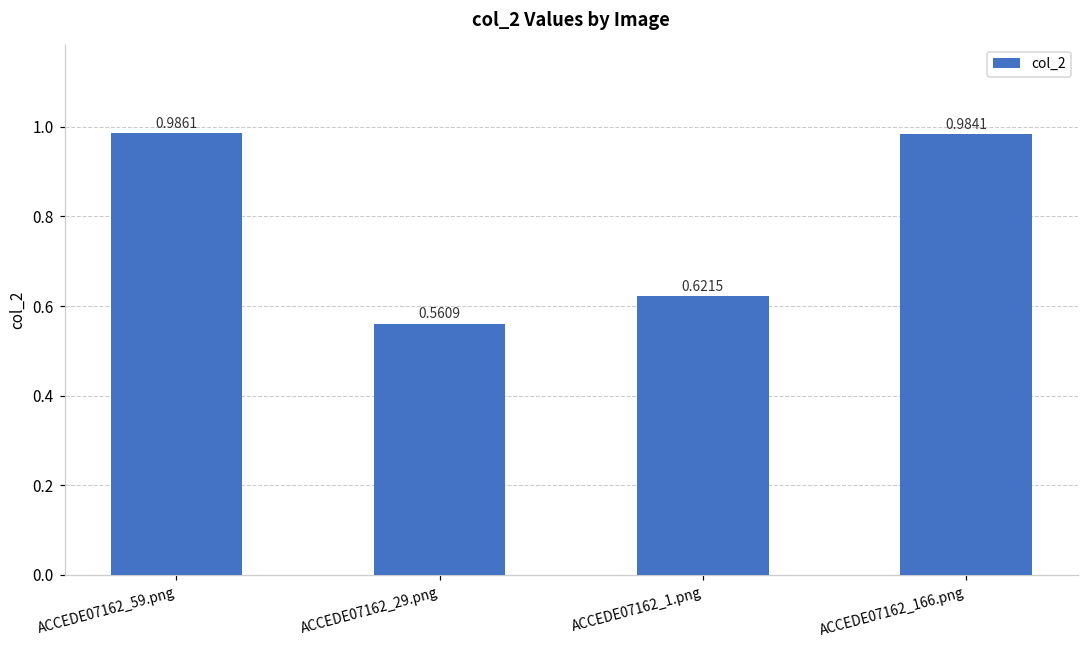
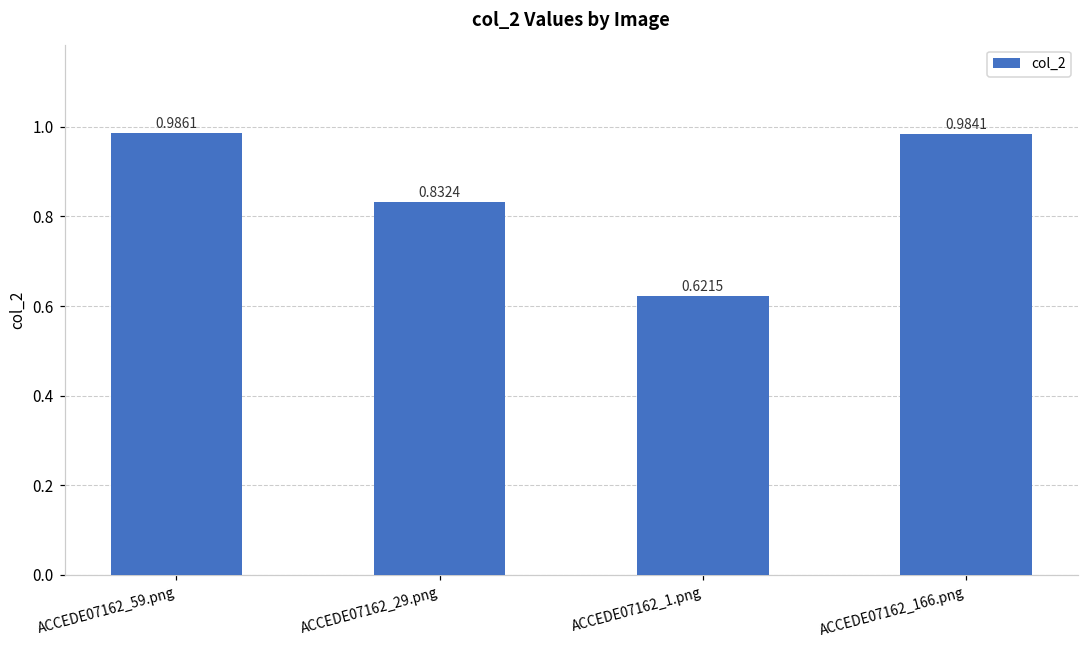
  {
    "ACCEDE07162_59.png": 0.9861,
-   "ACCEDE07162_29.png": 0.5609,
+   "ACCEDE07162_29.png": 0.8324,
    "ACCEDE07162_1.png": 0.6215,
    "ACCEDE07162_166.png": 0.9841
  }
